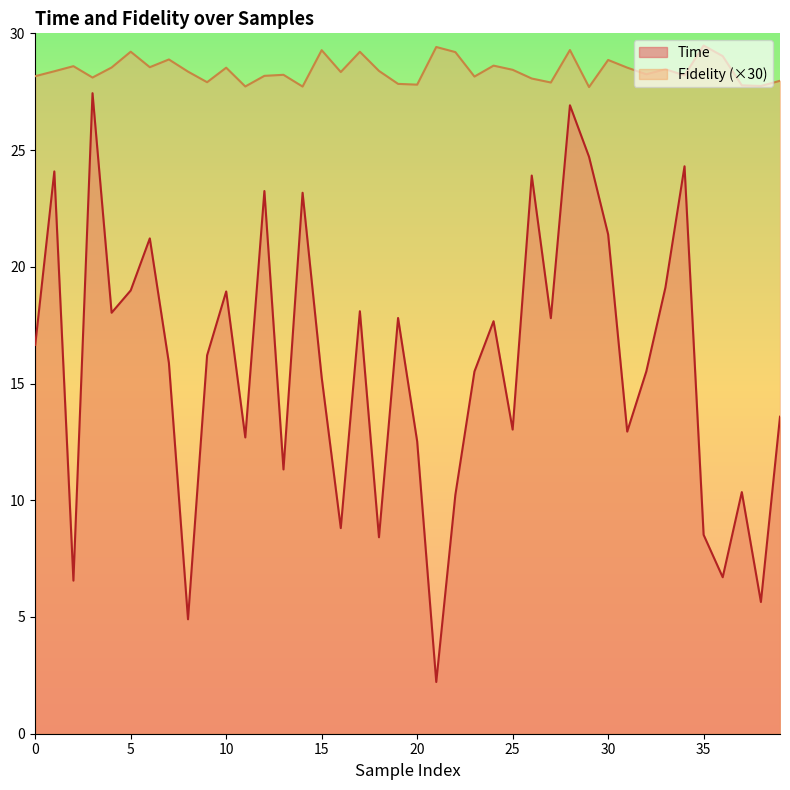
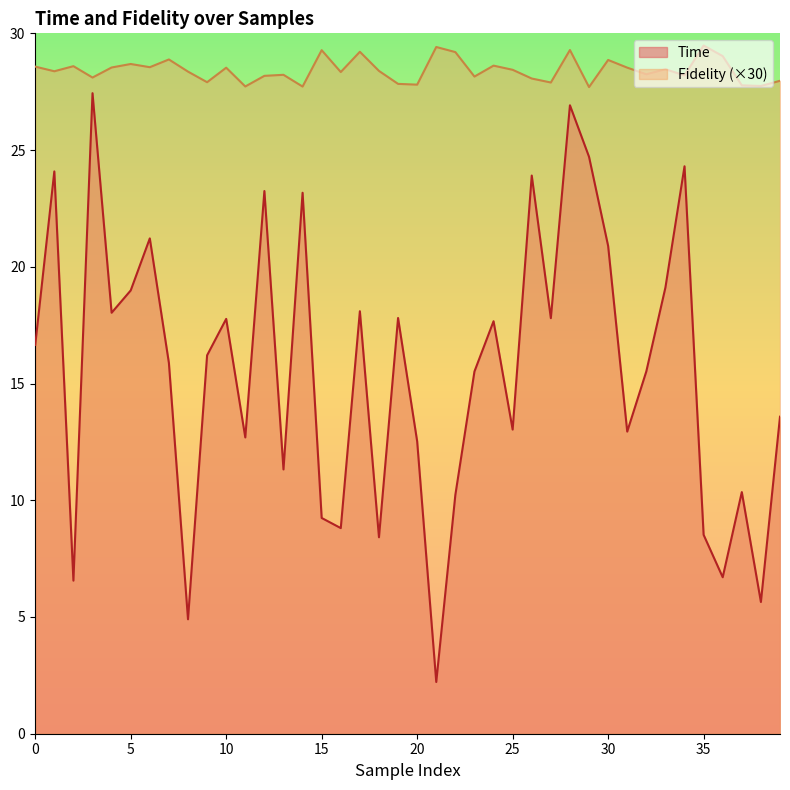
  {
    "Time": {
      "0": 16.7,
      "5": 19.0,
-     "10": 18.9,
-     "15": 15.3,
+     "10": 17.8,
+     "15": 9.2,
      "20": 12.5,
      "25": 13.0,
-     "30": 21.4,
+     "30": 20.9,
      "35": 8.5
    },
    "Fidelity (×30)": {
-     "0": 28.2,
-     "5": 29.2,
+     "0": 28.6,
+     "5": 28.7,
      "10": 28.5,
      "15": 29.3,
      "20": 27.8,
      "25": 28.4,
      "30": 28.9
    }
  }
